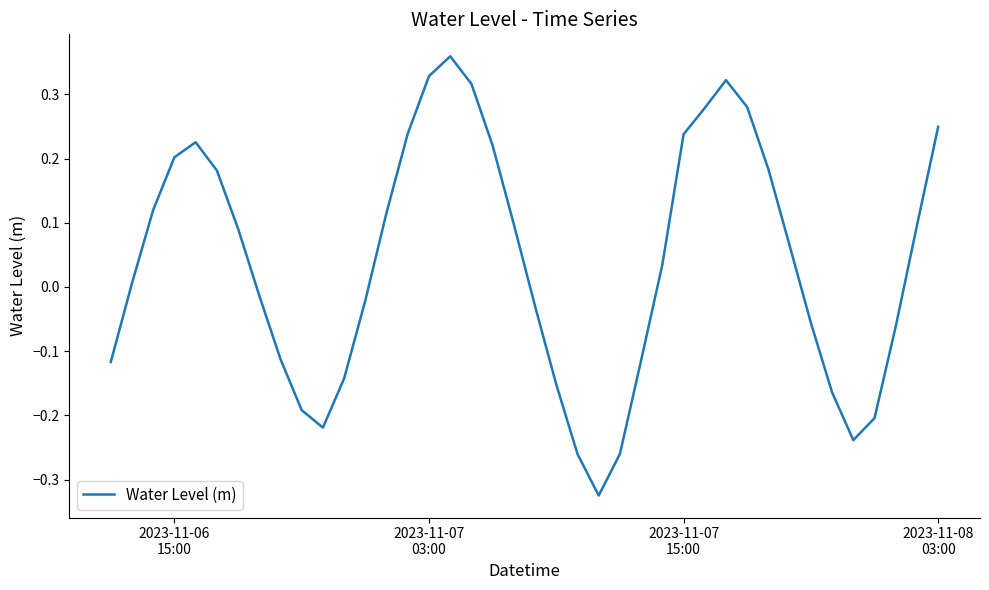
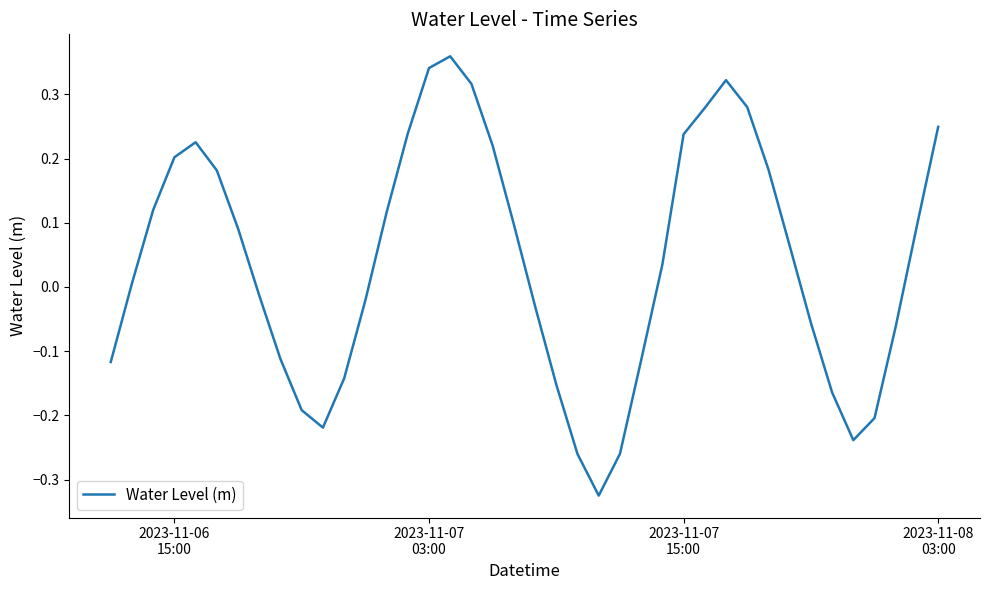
  {
    "2023-11-06 15:00": 0.20,
-   "2023-11-07 03:00": 0.33,
+   "2023-11-07 03:00": 0.34,
    "2023-11-07 15:00": 0.24,
    "2023-11-08 03:00": 0.25
  }
